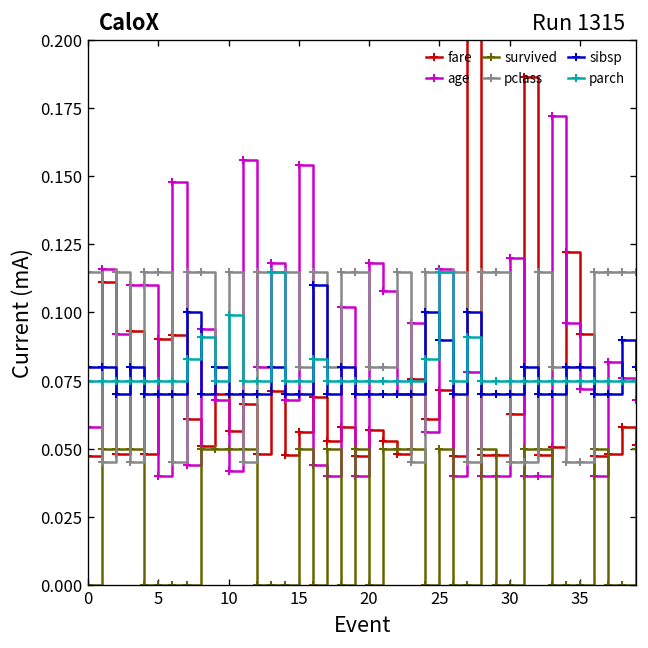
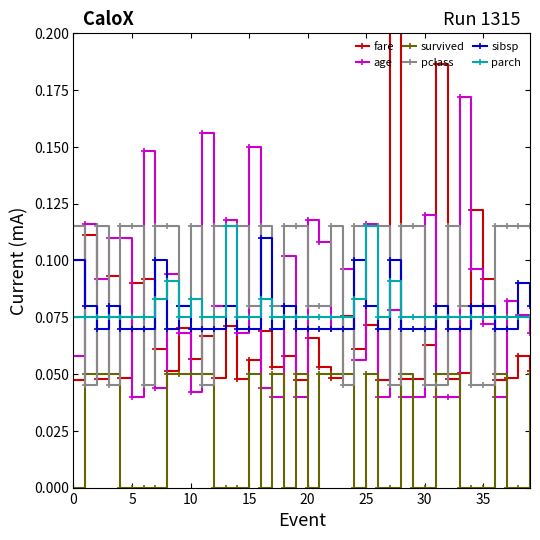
  {
    "fare": {
      "0": 0.047,
      "5": 0.090,
      "10": 0.057,
      "15": 0.056,
-     "20": 0.057,
+     "20": 0.066,
      "25": 0.071,
      "30": 0.063,
      "35": 0.092
    },
    "age": {
      "0": 0.058,
      "5": 0.040,
      "10": 0.042,
-     "15": 0.154,
+     "15": 0.150,
      "20": 0.118,
      "30": 0.120,
      "35": 0.072
    },
    "survived": {
      "0": 0.000,
      "5": 0.000,
      "10": 0.050,
      "15": 0.050,
      "20": 0.000,
      "25": 0.050,
      "30": 0.000,
      "35": 0.000
    },
    "pclass": {
      "0": 0.115,
      "5": 0.115,
      "10": 0.115,
      "15": 0.080,
      "20": 0.080,
      "30": 0.045,
      "35": 0.045
    },
    "sibsp": {
-     "0": 0.080,
+     "0": 0.100,
      "5": 0.070,
      "10": 0.070,
      "15": 0.070,
      "20": 0.070,
-     "25": 0.090,
+     "25": 0.080,
      "30": 0.070,
      "35": 0.080
    },
    "parch": {
      "0": 0.075,
      "5": 0.075,
-     "10": 0.099,
+     "10": 0.083,
      "15": 0.075,
      "20": 0.075,
      "30": 0.075,
      "35": 0.075
    }
  }
